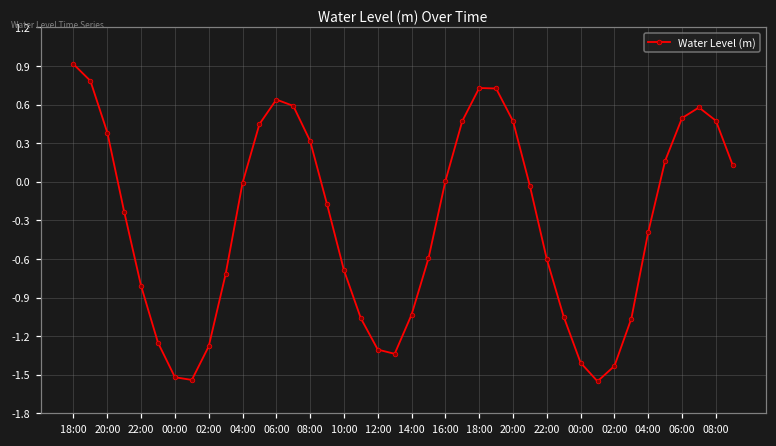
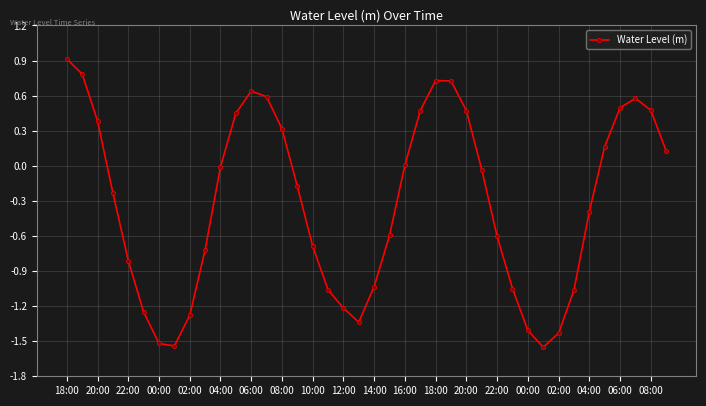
  {
    "10:00": -0.69,
-   "12:00": -1.30,
+   "12:00": -1.22,
    "14:00": -1.03,
    "16:00": 0.01
  }
